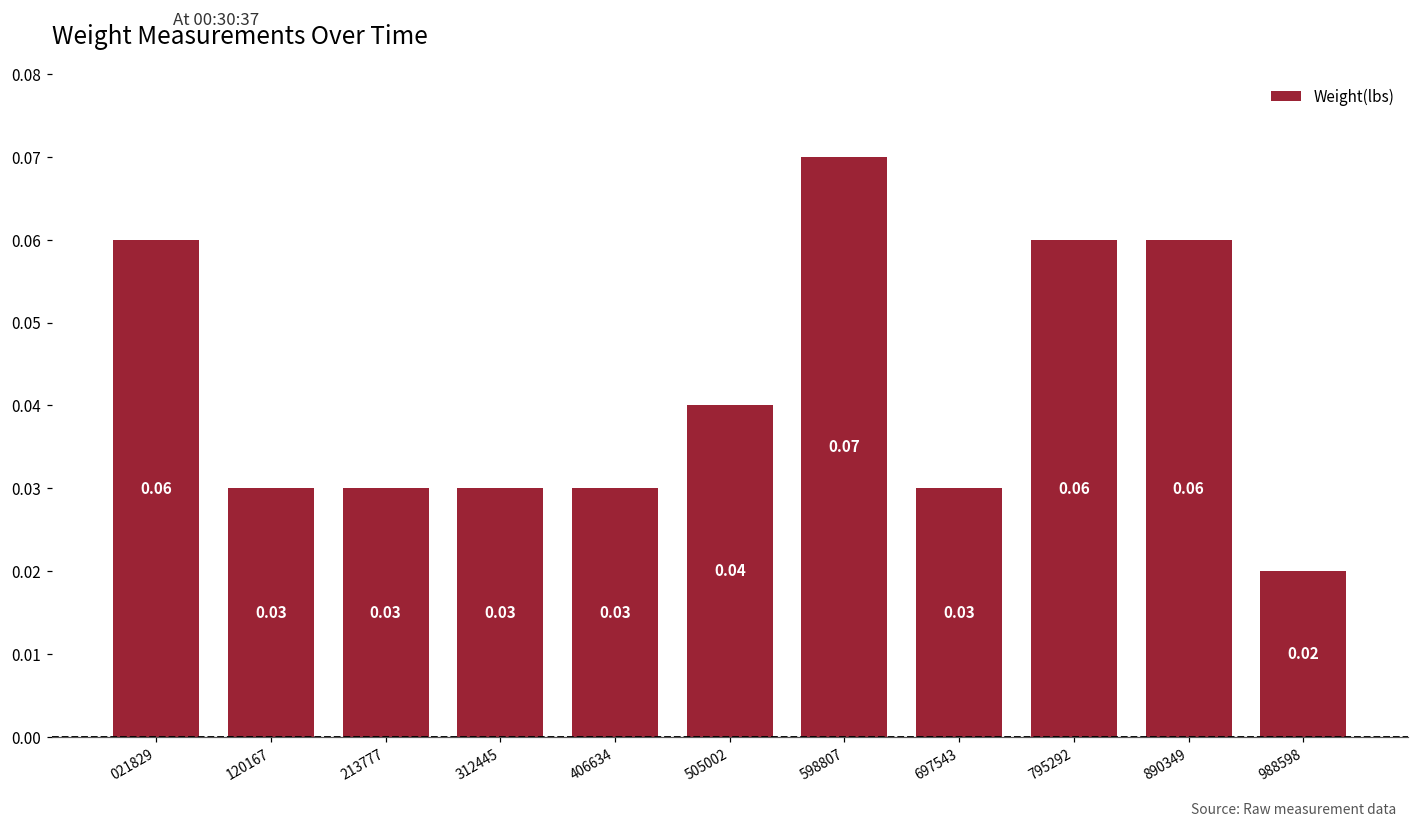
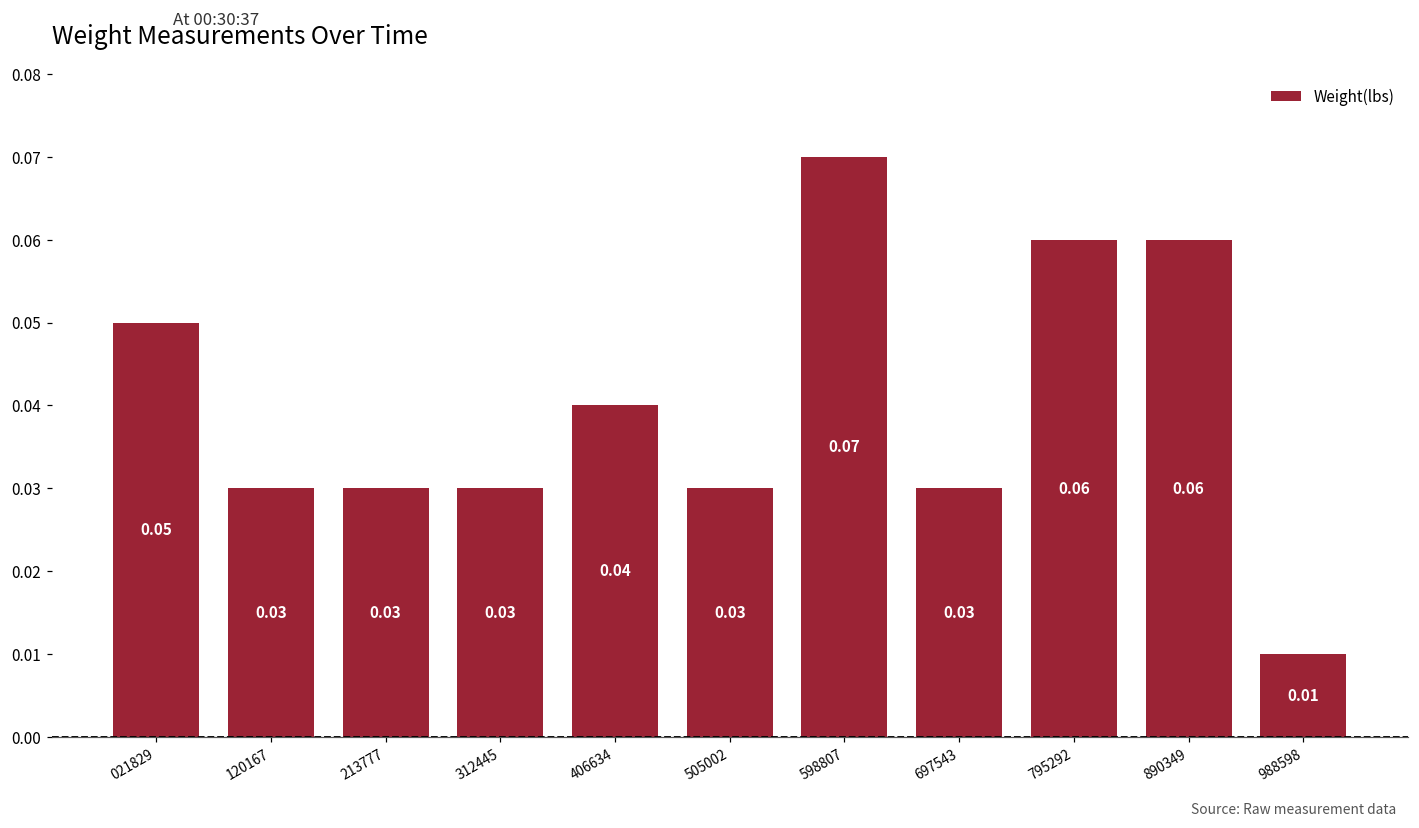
  {
-   "021829": 0.06,
+   "021829": 0.05,
    "120167": 0.03,
    "213777": 0.03,
    "312445": 0.03,
-   "406634": 0.03,
-   "505002": 0.04,
+   "406634": 0.04,
+   "505002": 0.03,
    "598807": 0.07,
    "697543": 0.03,
    "795292": 0.06,
    "890349": 0.06,
-   "988598": 0.02
+   "988598": 0.01
  }
